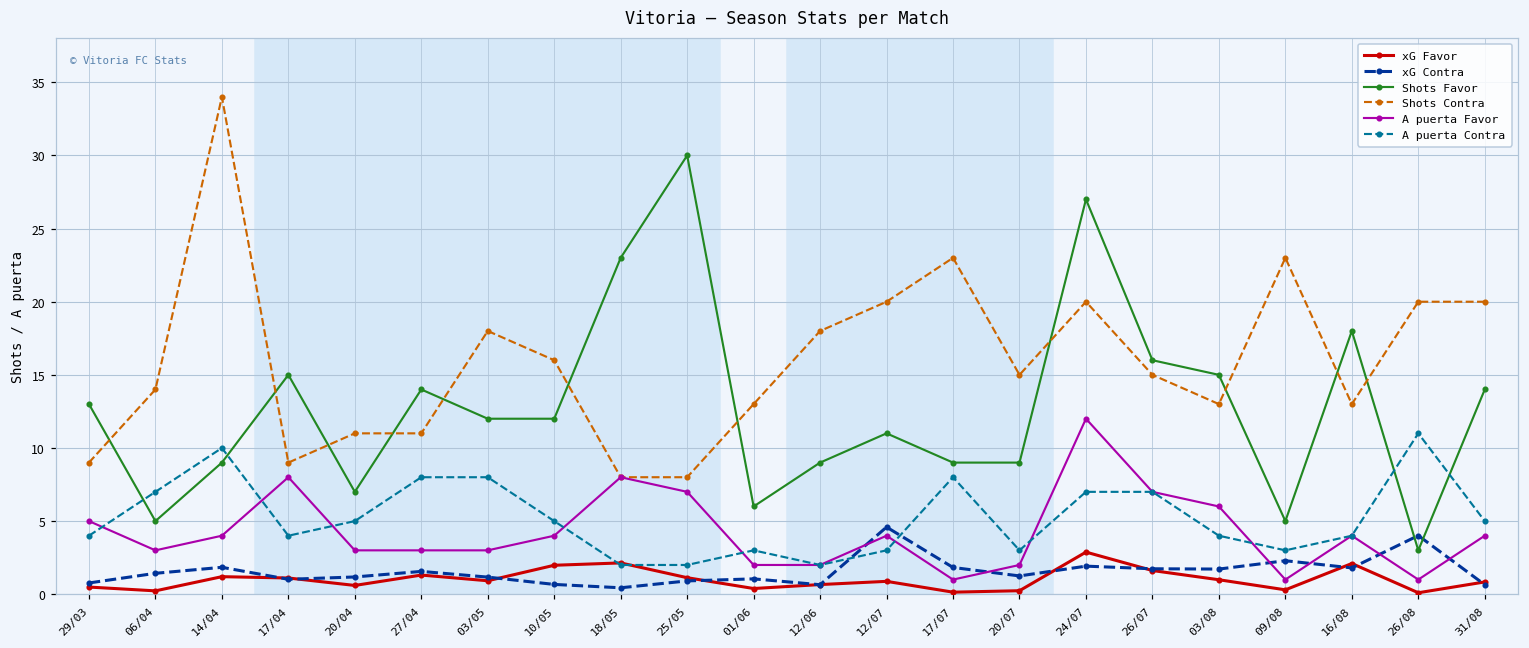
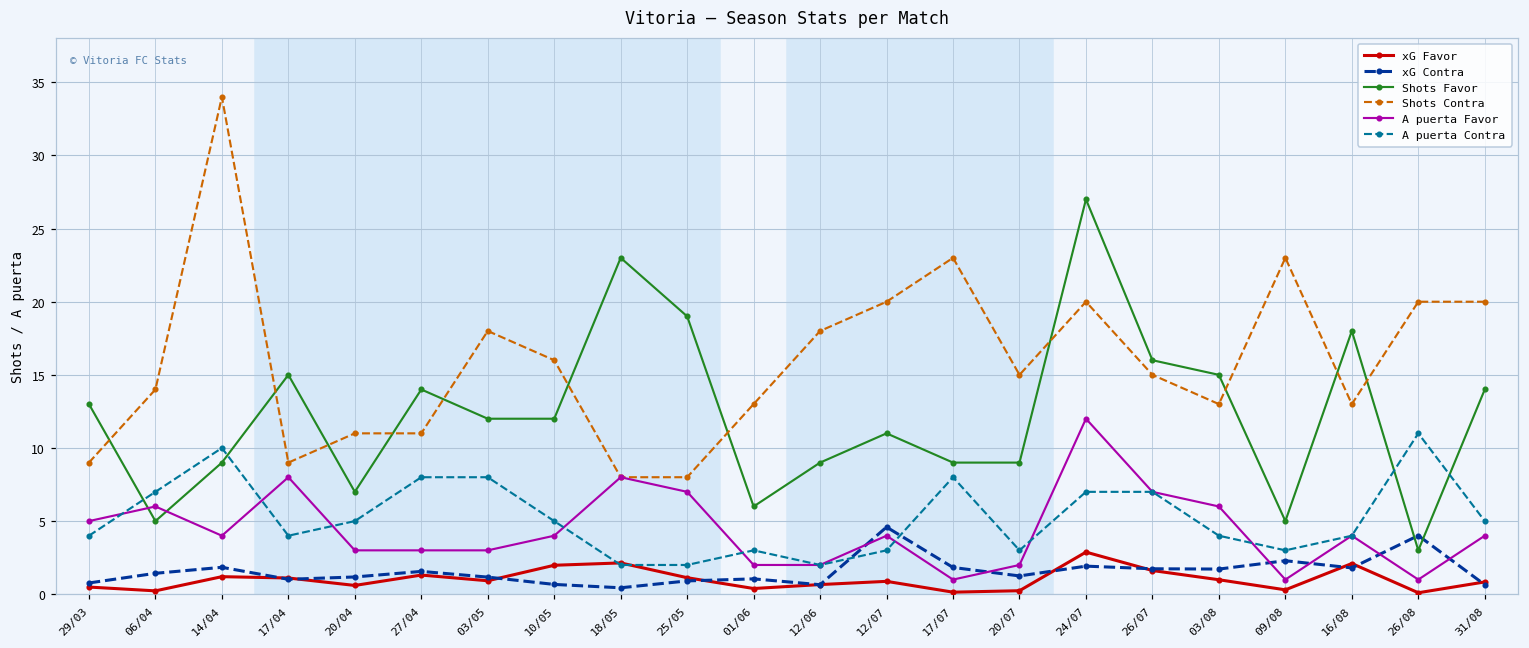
  {
    "xG Favor": {
      "29/03": 0.5,
      "06/04": 0.2,
      "14/04": 1.2,
      "20/04": 0.6,
      "27/04": 1.3,
      "03/05": 1,
      "10/05": 2,
      "25/05": 1,
      "01/06": 0.4,
      "12/07": 1,
      "17/07": 0,
      "20/07": 0.2,
      "24/07": 3,
      "03/08": 1,
      "09/08": 0.3,
      "16/08": 2,
      "26/08": 0,
      "31/08": 1
    },
    "xG Contra": {
      "29/03": 0.8,
      "06/04": 1.4,
      "14/04": 2,
      "20/04": 1,
      "27/04": 1.6,
      "03/05": 1,
      "10/05": 0.7,
      "18/05": 0.4,
      "25/05": 1,
      "01/06": 1,
      "12/07": 4.6,
      "17/07": 2,
      "20/07": 1.3,
      "24/07": 2,
      "03/08": 1.7,
      "09/08": 2.3,
      "16/08": 1.8,
      "26/08": 4,
      "31/08": 0.7
    },
    "Shots Favor": {
      "29/03": 13,
      "06/04": 5,
      "14/04": 9,
      "17/04": 15,
      "20/04": 7,
      "27/04": 14,
      "03/05": 12,
      "10/05": 12,
      "18/05": 23,
-     "25/05": 30,
+     "25/05": 19,
      "01/06": 6,
      "12/06": 9,
      "12/07": 11,
      "17/07": 9,
      "20/07": 9,
      "24/07": 27,
      "26/07": 16,
      "03/08": 15,
      "09/08": 5,
      "16/08": 18,
      "26/08": 3,
      "31/08": 14
    },
    "Shots Contra": {
      "29/03": 9,
      "06/04": 14,
      "14/04": 34,
      "17/04": 9,
      "20/04": 11,
      "27/04": 11,
      "03/05": 18,
      "10/05": 16,
      "25/05": 8,
      "01/06": 13,
      "12/06": 18,
      "12/07": 20,
      "17/07": 23,
      "20/07": 15,
      "24/07": 20,
      "26/07": 15,
      "03/08": 13,
      "09/08": 23,
      "16/08": 13,
      "26/08": 20,
      "31/08": 20
    },
    "A puerta Favor": {
      "29/03": 5,
-     "06/04": 3,
+     "06/04": 6,
      "14/04": 4,
      "17/04": 8,
      "20/04": 3,
      "27/04": 3,
      "03/05": 3,
      "10/05": 4,
      "25/05": 7,
      "01/06": 2,
      "12/07": 4,
      "17/07": 1,
      "20/07": 2,
      "24/07": 12,
      "03/08": 6,
      "09/08": 1,
      "26/08": 1,
      "31/08": 4
    },
    "A puerta Contra": {
      "29/03": 4,
      "06/04": 7,
      "14/04": 10,
      "17/04": 4,
      "20/04": 5,
      "27/04": 8,
      "03/05": 8,
      "10/05": 5,
      "25/05": 2,
      "01/06": 3,
      "12/07": 3,
      "17/07": 8,
      "20/07": 3,
      "24/07": 7,
      "03/08": 4,
      "09/08": 3,
      "26/08": 11,
      "31/08": 5
    }
  }
